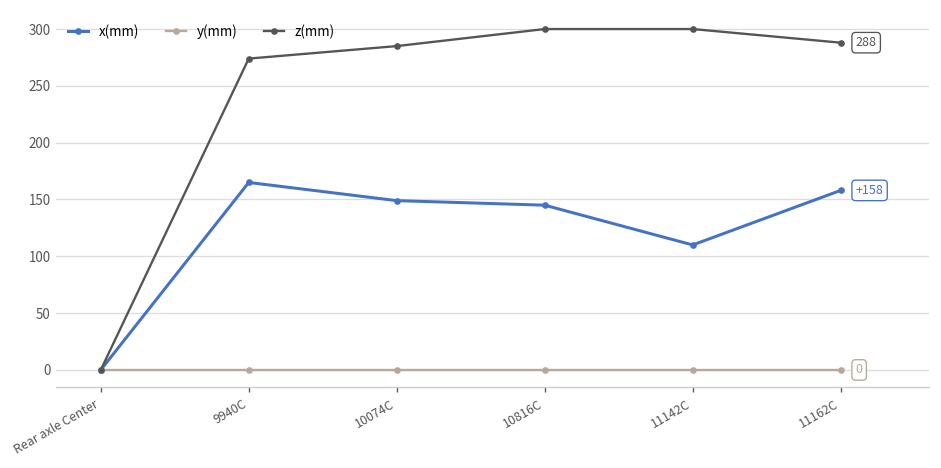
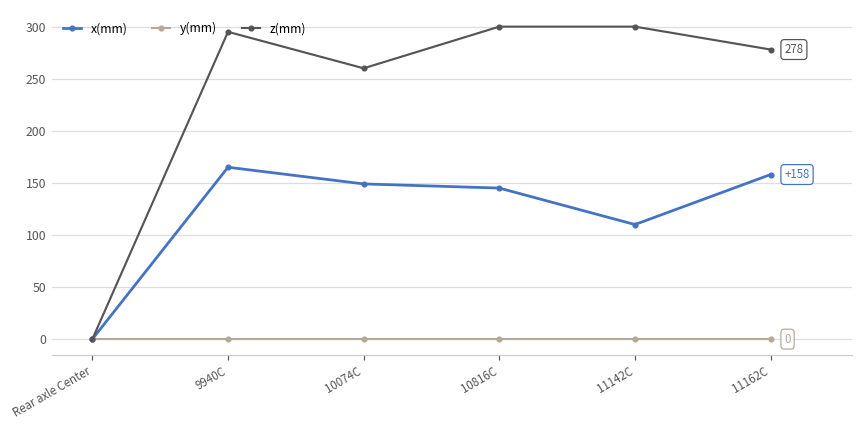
  {
    "x(mm)": {
      "9940C": 170,
      "10074C": 150,
      "10816C": 150,
      "11142C": 110
    },
    "y(mm)": {
      "9940C": 0,
      "10074C": 0,
      "10816C": 0,
      "11142C": 0
    },
    "z(mm)": {
-     "9940C": 270,
-     "10074C": 290,
-     "11162C": 288
+     "9940C": 300,
+     "10074C": 260,
+     "11162C": 278
    }
  }
